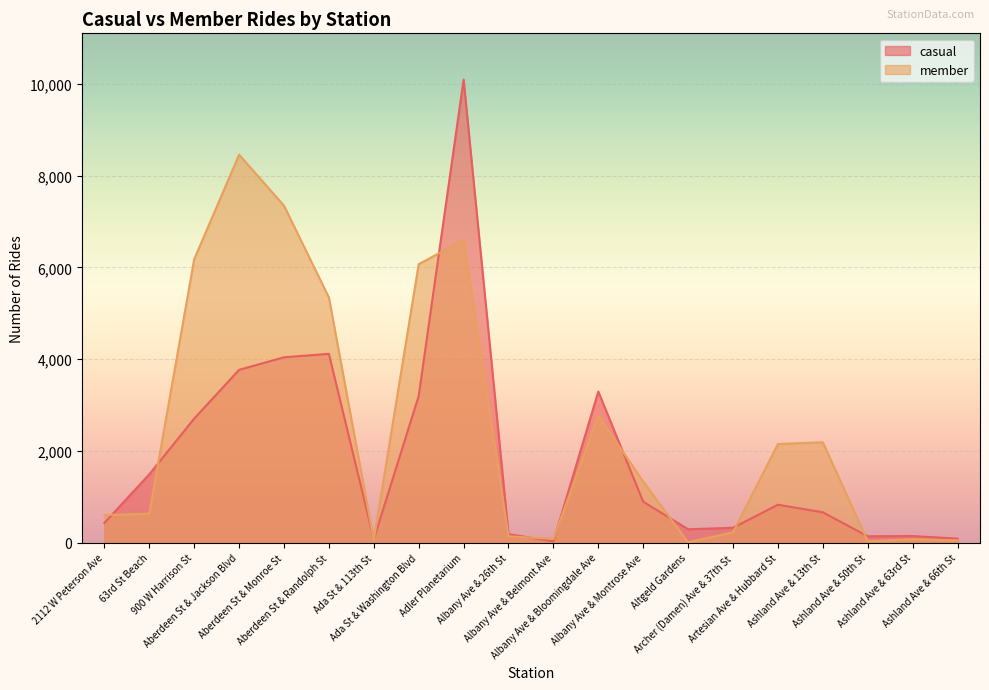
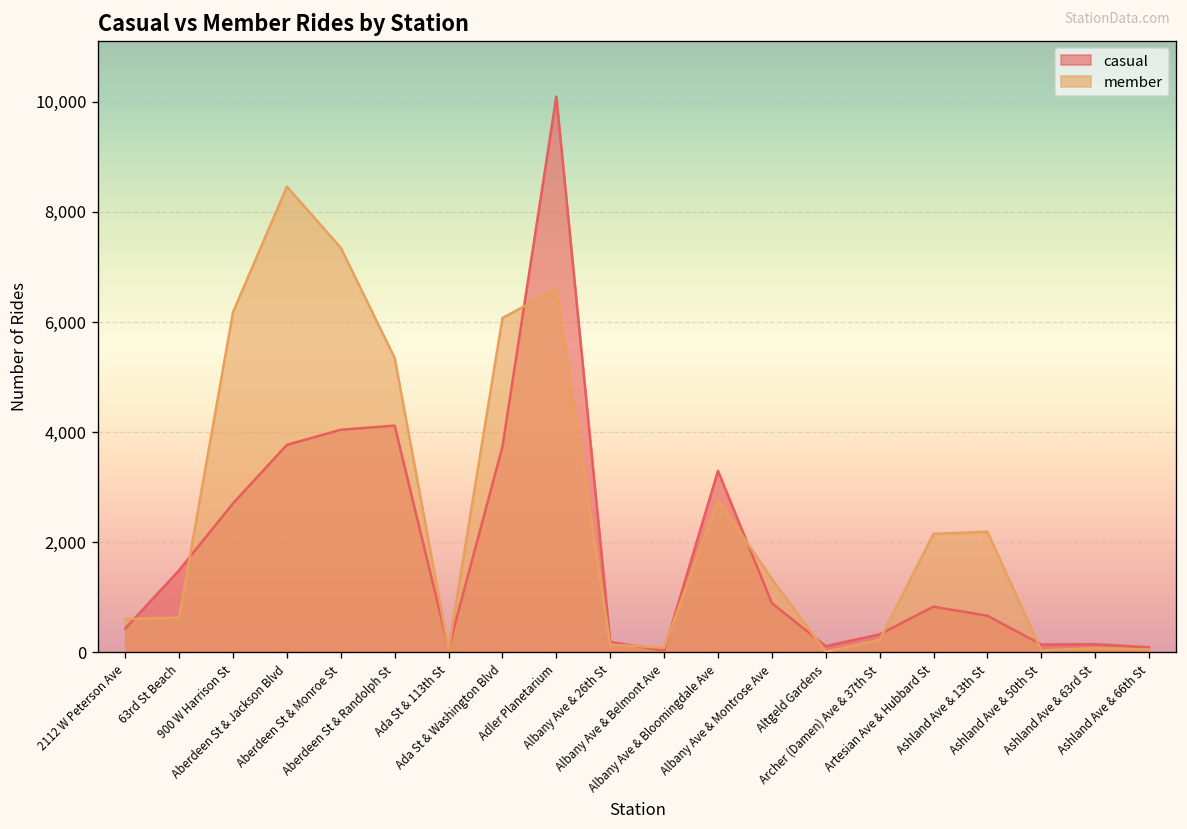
  {
    "casual": {
      "2112 W Peterson Ave": "400",
      "63rd St Beach": "1,500",
      "900 W Harrison St": "2,700",
      "Aberdeen St & Jackson Blvd": "3,800",
      "Aberdeen St & Monroe St": "4,000",
      "Aberdeen St & Randolph St": "4,100",
-     "Ada St & Washington Blvd": "3,200",
+     "Ada St & Washington Blvd": "3,700",
      "Adler Planetarium": "10,100",
      "Albany Ave & Bloomingdale Ave": "3,300",
      "Albany Ave & Montrose Ave": "900",
-     "Altgeld Gardens": "300",
+     "Altgeld Gardens": "100",
      "Archer (Damen) Ave & 37th St": "300",
      "Artesian Ave & Hubbard St": "800",
      "Ashland Ave & 13th St": "700",
      "Ashland Ave & 50th St": "100",
      "Ashland Ave & 63rd St": "100"
    },
    "member": {
      "2112 W Peterson Ave": "600",
      "63rd St Beach": "600",
      "900 W Harrison St": "6,200",
      "Aberdeen St & Jackson Blvd": "8,500",
      "Aberdeen St & Monroe St": "7,300",
      "Aberdeen St & Randolph St": "5,300",
      "Ada St & Washington Blvd": "6,100",
      "Adler Planetarium": "6,600",
      "Albany Ave & Bloomingdale Ave": "2,800",
      "Albany Ave & Montrose Ave": "1,300",
      "Altgeld Gardens": "0",
      "Archer (Damen) Ave & 37th St": "200",
      "Artesian Ave & Hubbard St": "2,100",
      "Ashland Ave & 13th St": "2,200",
      "Ashland Ave & 50th St": "0",
      "Ashland Ave & 63rd St": "100"
    }
  }
